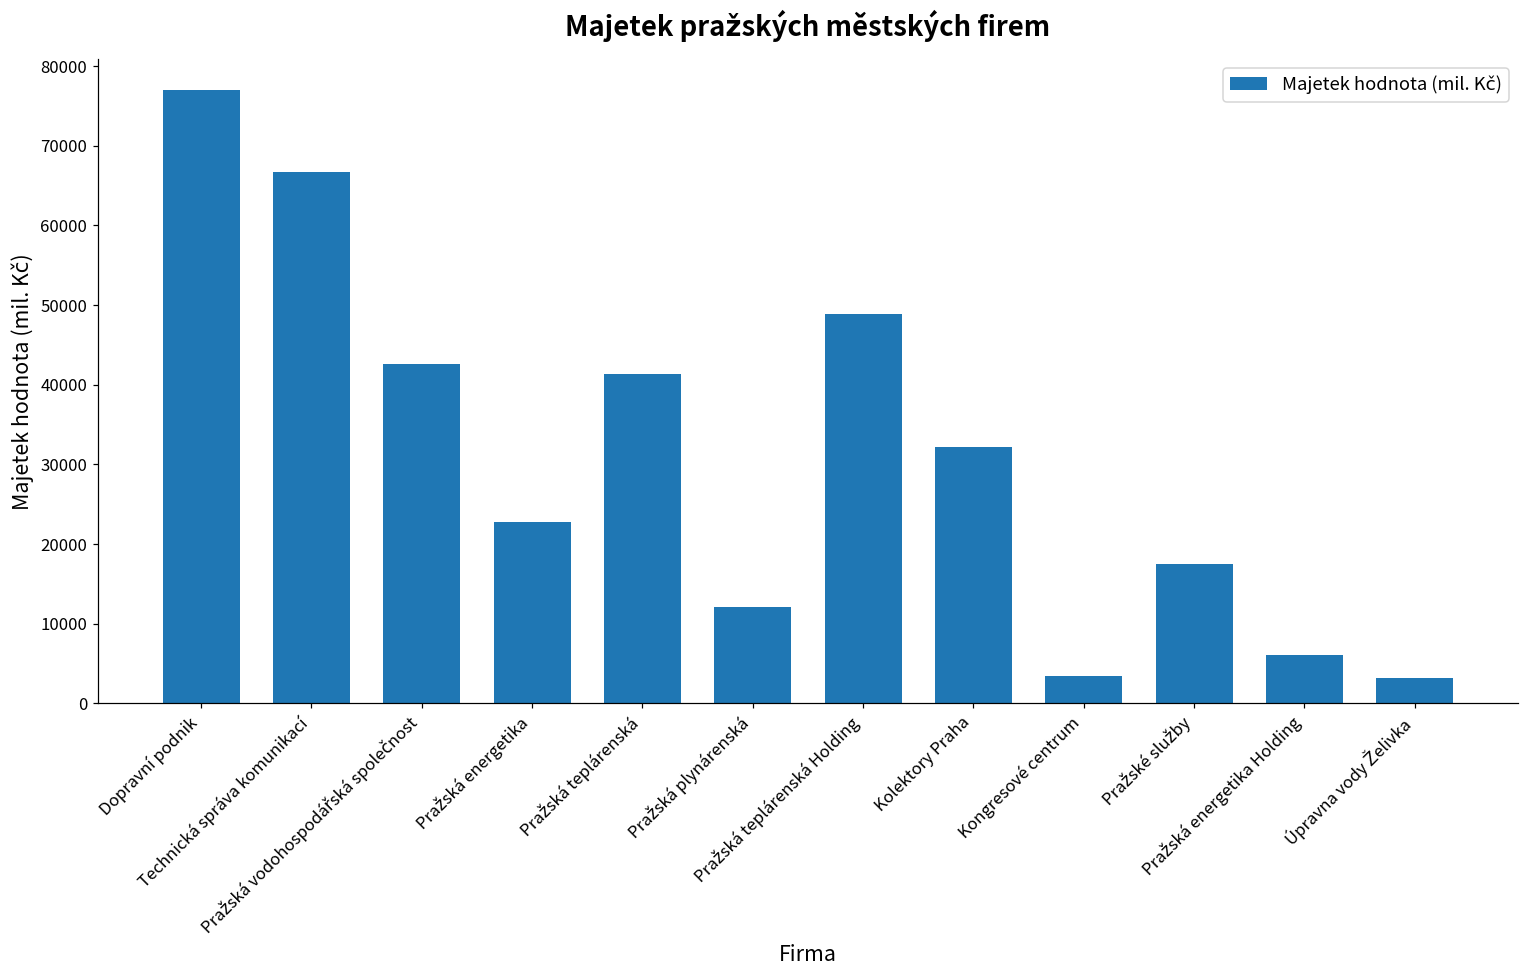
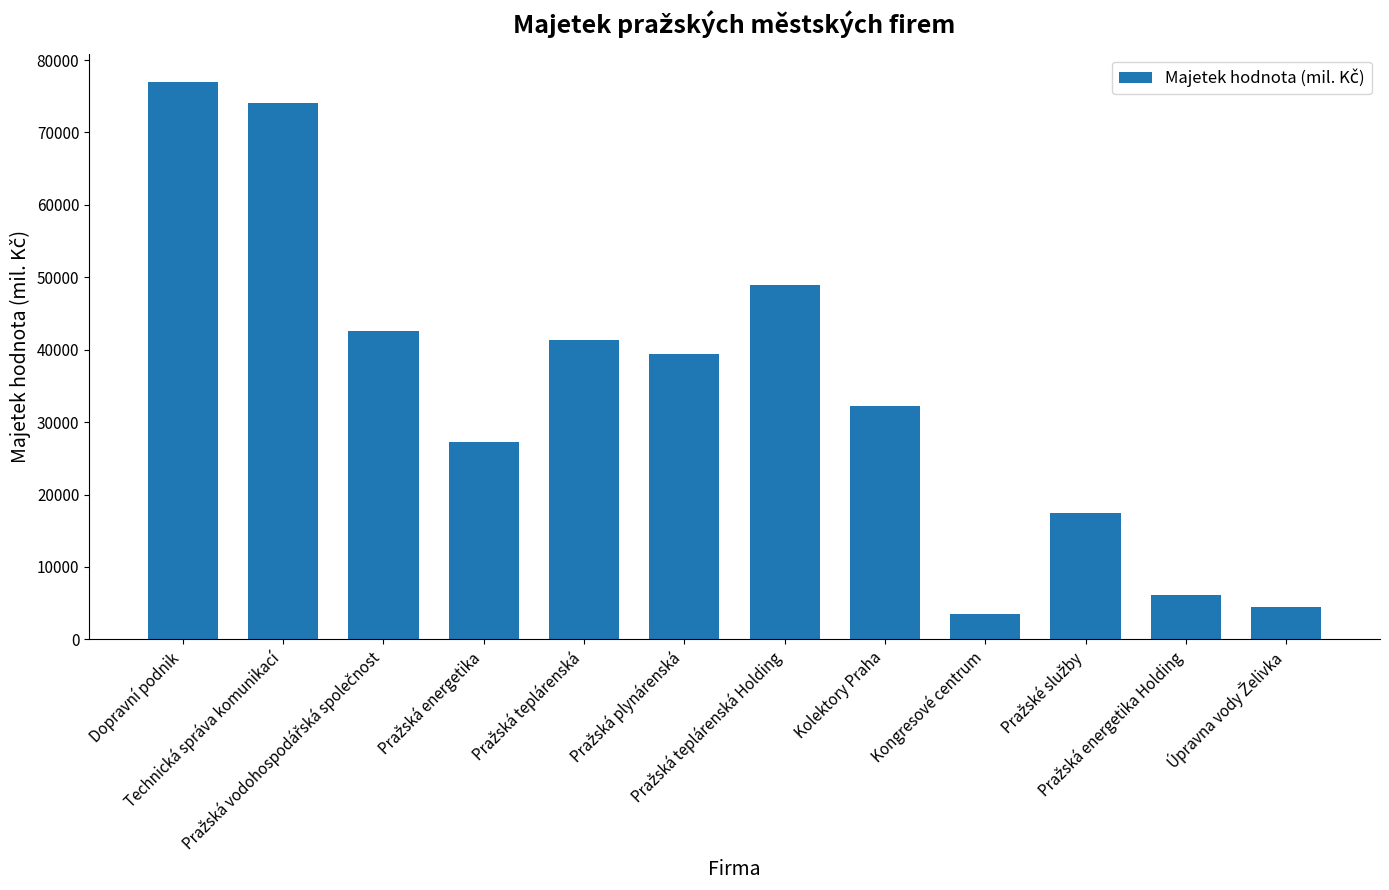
  {
    "Dopravní podnik": 77000,
-   "Technická správa komunikací": 67000,
+   "Technická správa komunikací": 74000,
    "Pražská vodohospodářská společnost": 43000,
-   "Pražská energetika": 23000,
+   "Pražská energetika": 27000,
    "Pražská teplárenská": 41000,
-   "Pražská plynárenská": 12000,
+   "Pražská plynárenská": 39000,
    "Pražská teplárenská Holding": 49000,
    "Kolektory Praha": 32000,
    "Kongresové centrum": 3000,
    "Pražské služby": 17000,
    "Pražská energetika Holding": 6000,
-   "Úpravna vody Želivka": 3000
+   "Úpravna vody Želivka": 5000
  }
